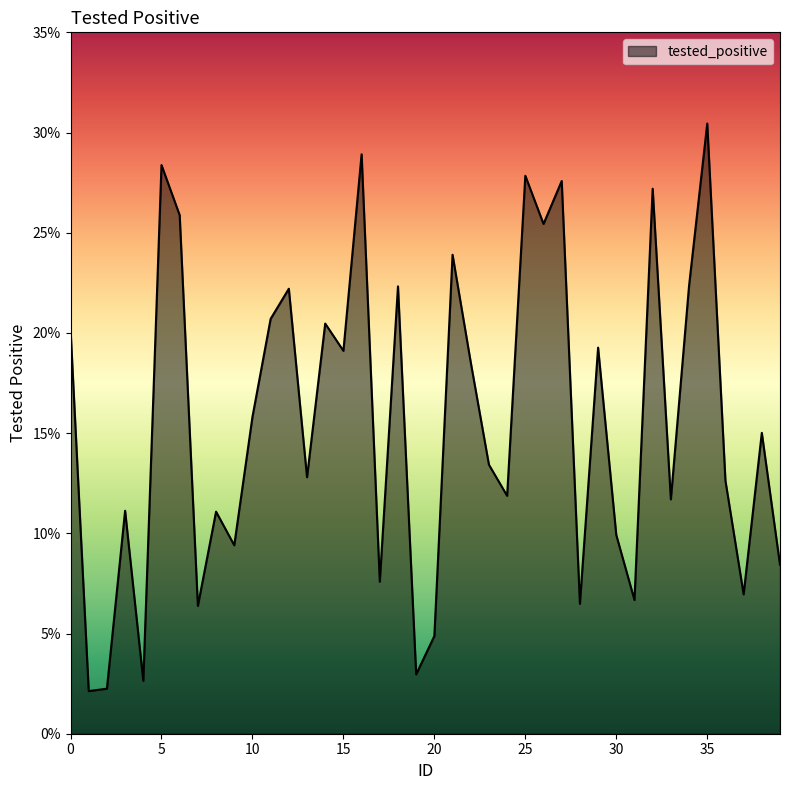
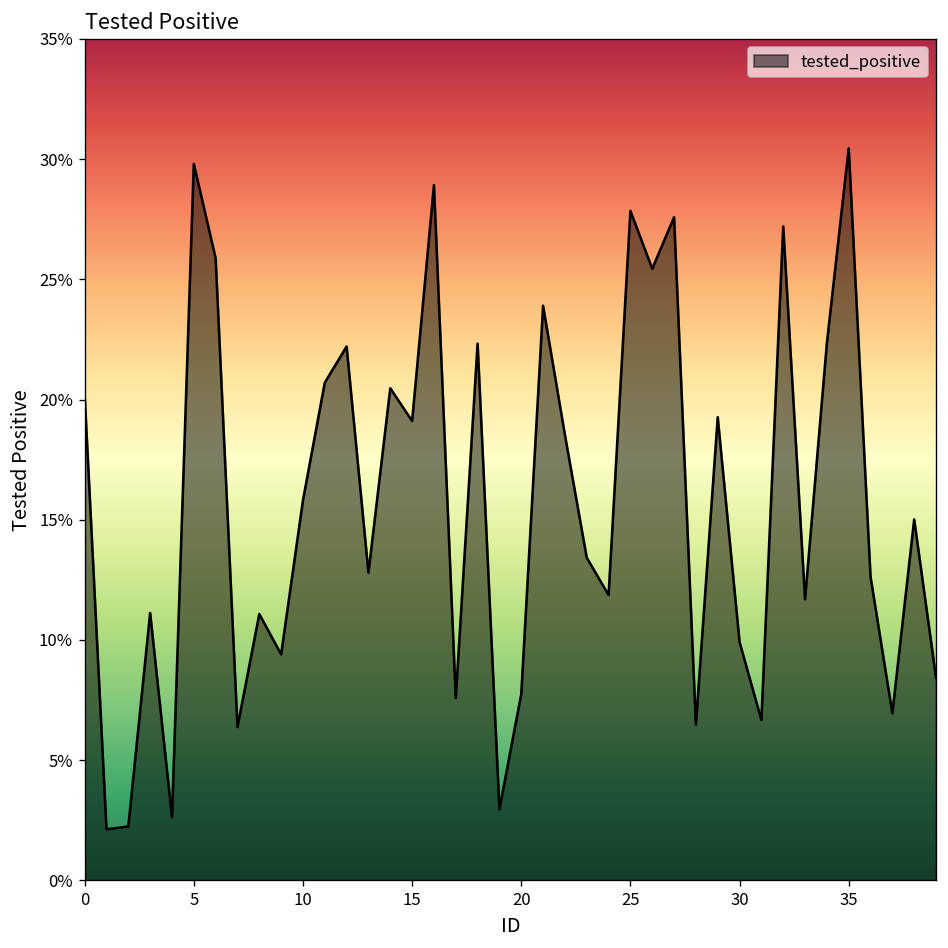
  {
    "0": "20.2%",
-   "5": "28.4%",
+   "5": "29.8%",
    "10": "15.8%",
    "15": "19.1%",
-   "20": "4.9%",
+   "20": "7.8%",
    "25": "27.8%",
    "30": "9.9%",
    "35": "30.4%"
  }
